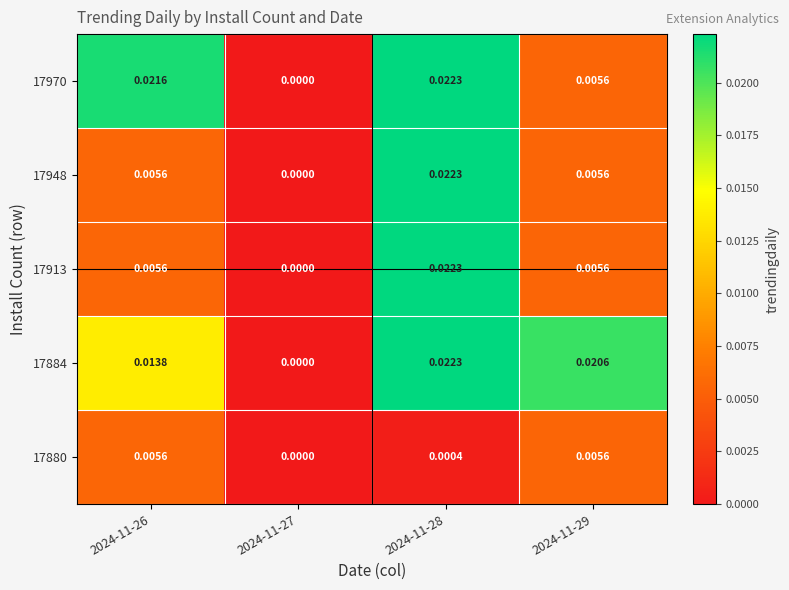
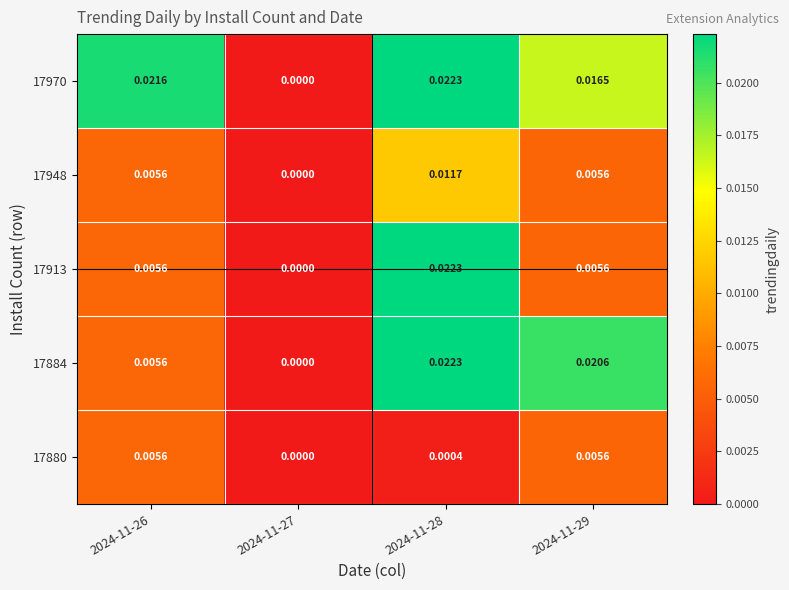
  {
    "17970": {
      "2024-11-26": 0.0216,
      "2024-11-27": 0.0000,
      "2024-11-28": 0.0223,
-     "2024-11-29": 0.0056
+     "2024-11-29": 0.0165
    },
    "17948": {
      "2024-11-26": 0.0056,
      "2024-11-27": 0.0000,
-     "2024-11-28": 0.0223,
+     "2024-11-28": 0.0117,
      "2024-11-29": 0.0056
    },
    "17913": {
      "2024-11-26": 0.0056,
      "2024-11-27": 0.0000,
      "2024-11-28": 0.0223,
      "2024-11-29": 0.0056
    },
    "17884": {
-     "2024-11-26": 0.0138,
+     "2024-11-26": 0.0056,
      "2024-11-27": 0.0000,
      "2024-11-28": 0.0223,
      "2024-11-29": 0.0206
    },
    "17880": {
      "2024-11-26": 0.0056,
      "2024-11-27": 0.0000,
      "2024-11-28": 0.0004,
      "2024-11-29": 0.0056
    }
  }
